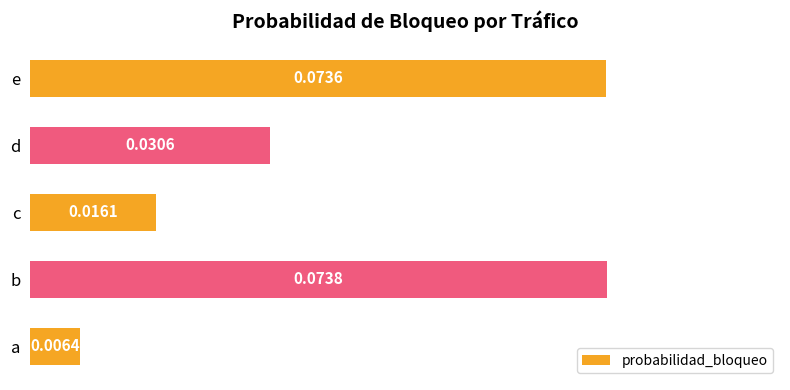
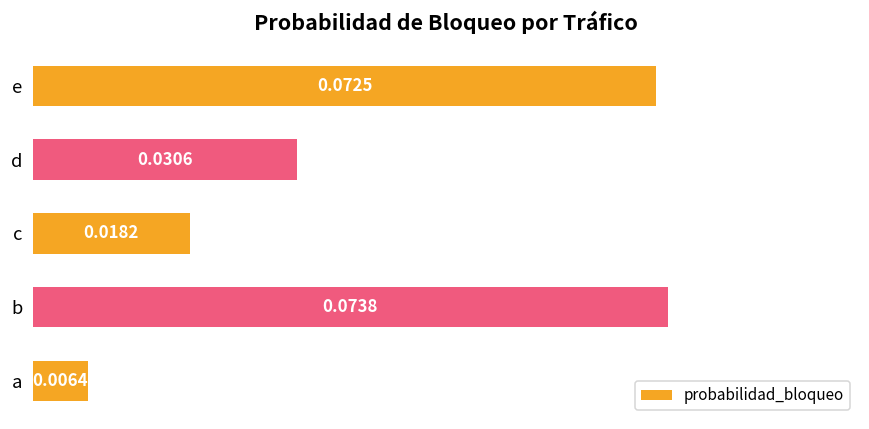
  {
-   "e": 0.0736,
+   "e": 0.0725,
    "d": 0.0306,
-   "c": 0.0161,
+   "c": 0.0182,
    "b": 0.0738,
    "a": 0.0064
  }
